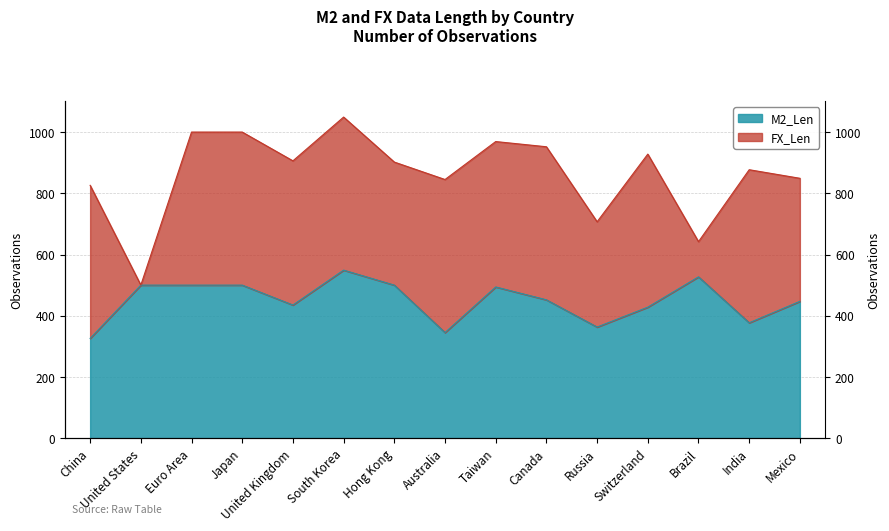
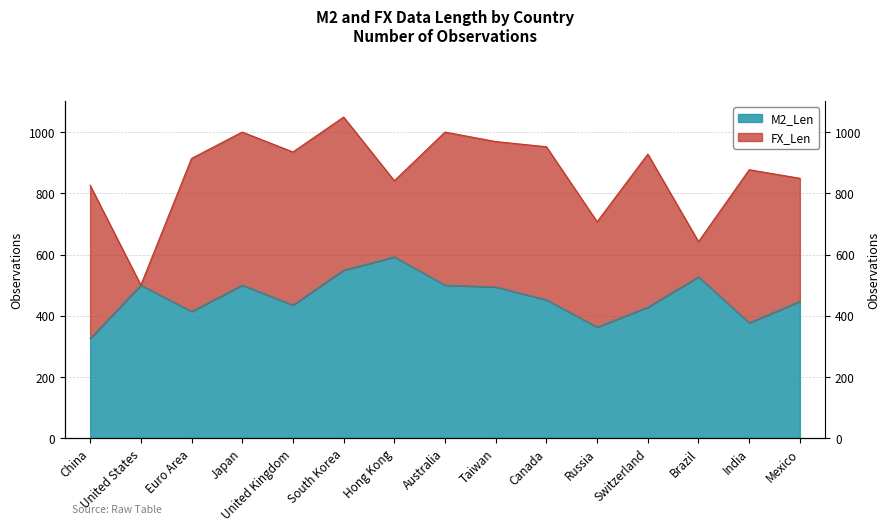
  {
    "M2_Len": {
      "China": 330,
-     "Euro Area": 500,
+     "Euro Area": 410,
      "Japan": 500,
      "United Kingdom": 440,
      "South Korea": 550,
-     "Hong Kong": 500,
-     "Australia": 350,
+     "Hong Kong": 590,
+     "Australia": 500,
      "Taiwan": 490,
      "Canada": 450,
      "Russia": 360,
      "Switzerland": 430,
      "Brazil": 530,
      "India": 380,
      "Mexico": 450
    },
    "FX_Len": {
      "China": 500,
      "Euro Area": 500,
      "Japan": 500,
-     "United Kingdom": 470,
+     "United Kingdom": 500,
      "South Korea": 500,
-     "Hong Kong": 400,
+     "Hong Kong": 250,
      "Australia": 500,
      "Taiwan": 480,
      "Canada": 500,
      "Russia": 340,
      "Switzerland": 500,
      "Brazil": 120,
      "India": 500,
      "Mexico": 400
    }
  }
